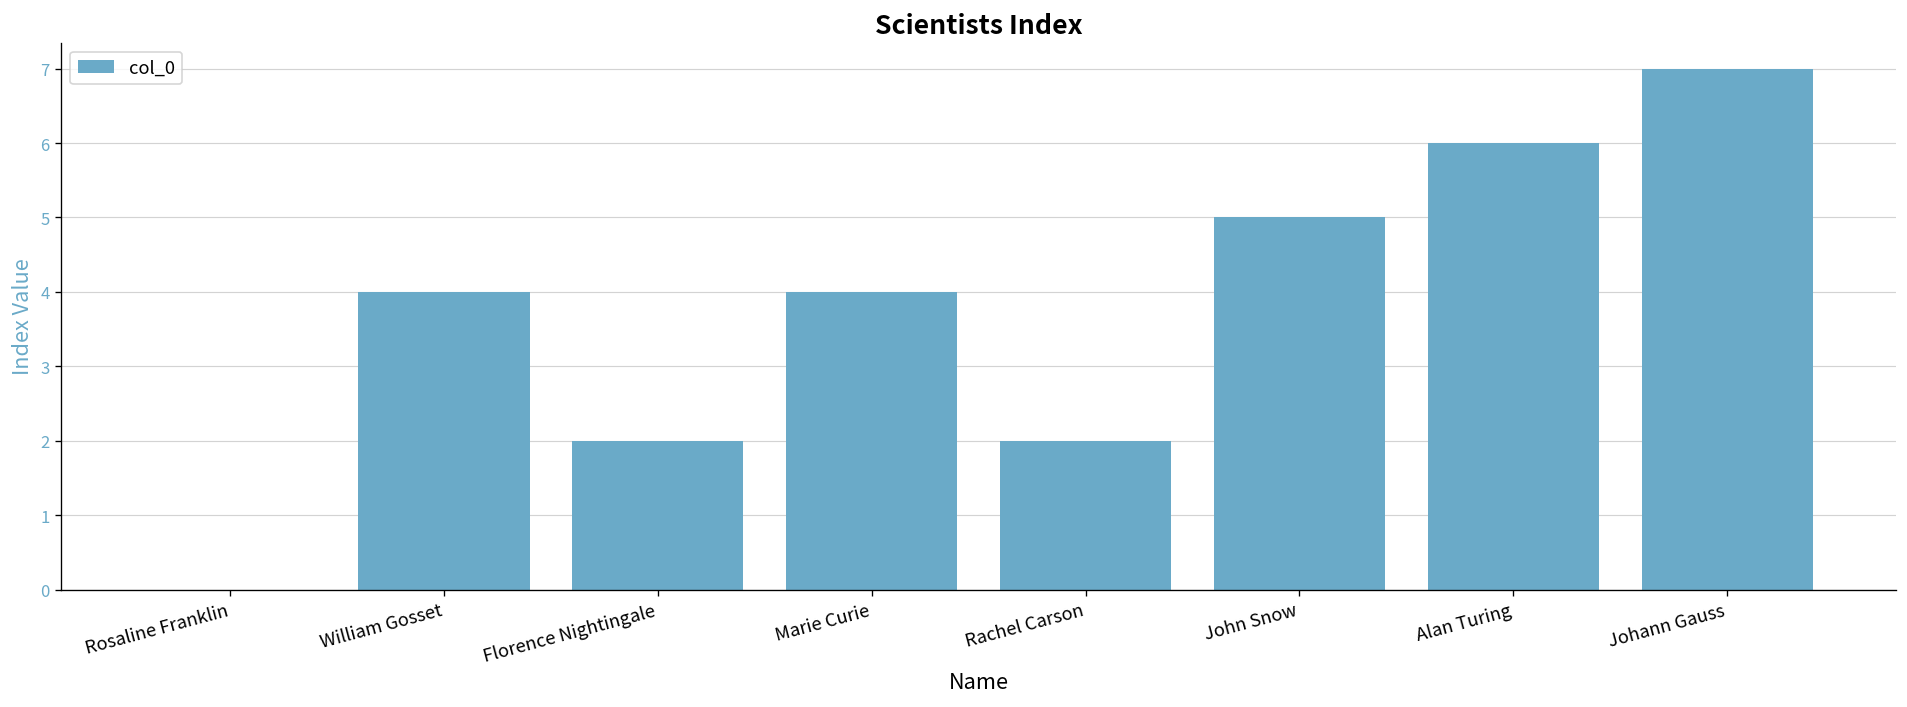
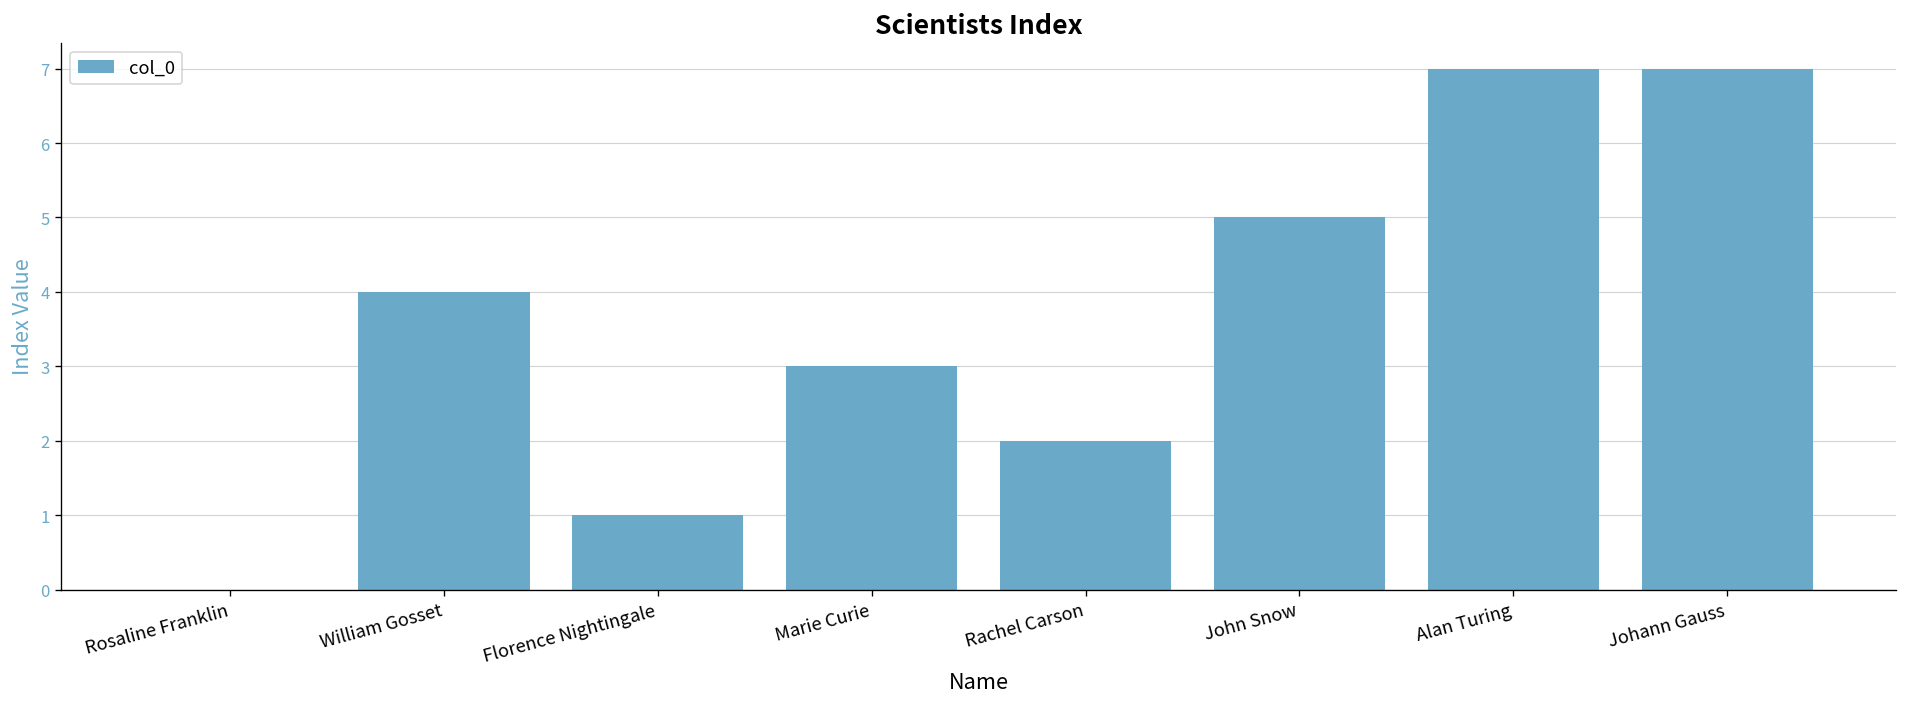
  {
    "Rosaline Franklin": 0,
    "William Gosset": 4,
-   "Florence Nightingale": 2,
-   "Marie Curie": 4,
+   "Florence Nightingale": 1,
+   "Marie Curie": 3,
    "Rachel Carson": 2,
    "John Snow": 5,
-   "Alan Turing": 6,
+   "Alan Turing": 7,
    "Johann Gauss": 7
  }
